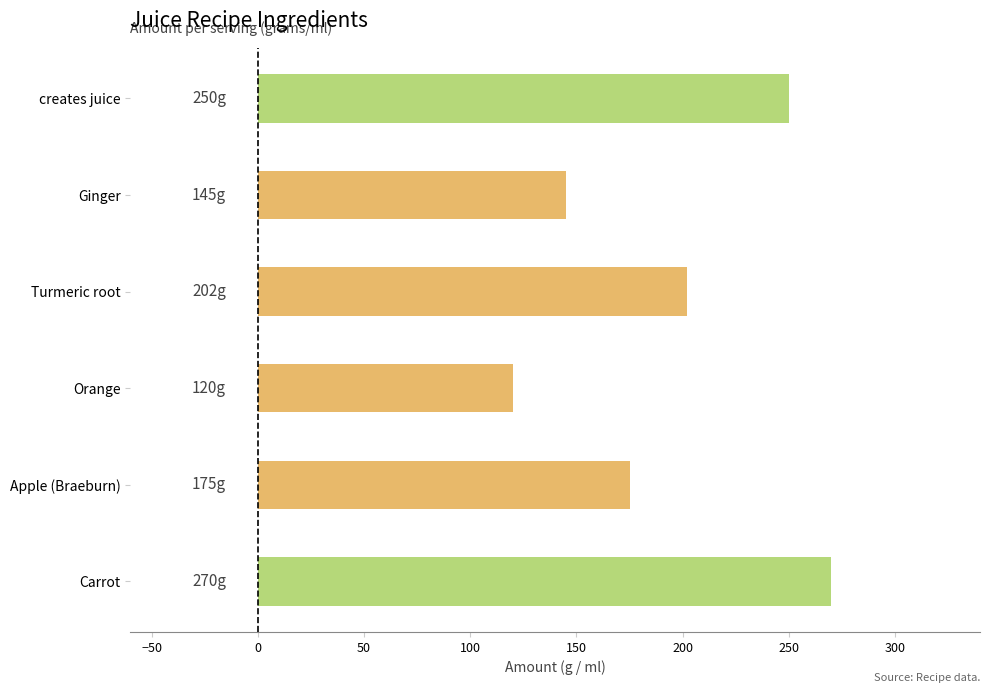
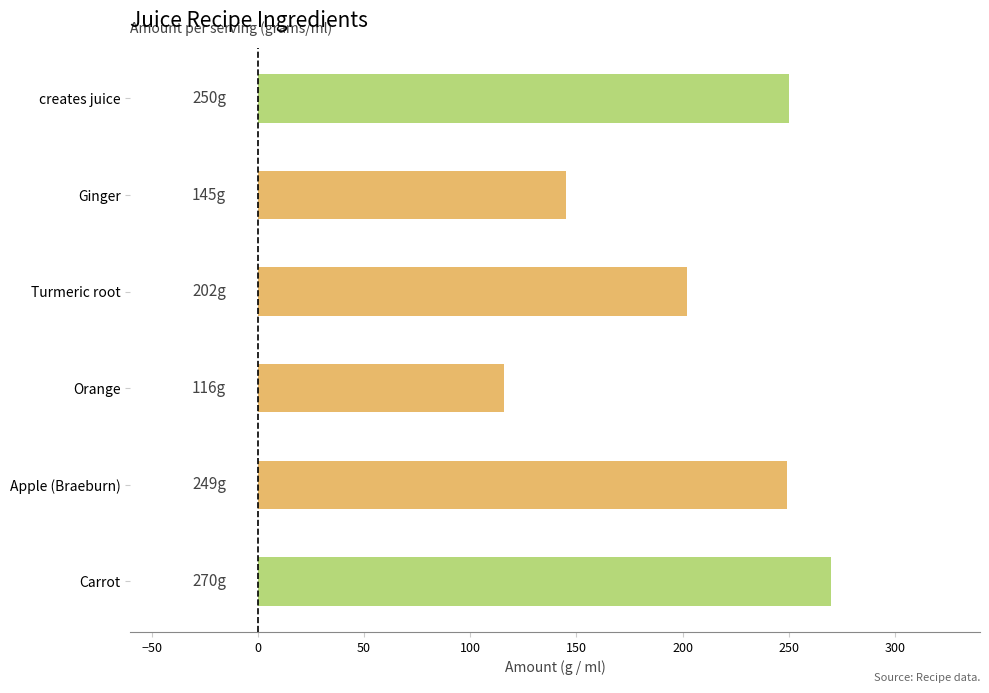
  {
-   "Orange": "120g",
-   "Apple (Braeburn)": "175g"
+   "Orange": "116g",
+   "Apple (Braeburn)": "249g"
  }
